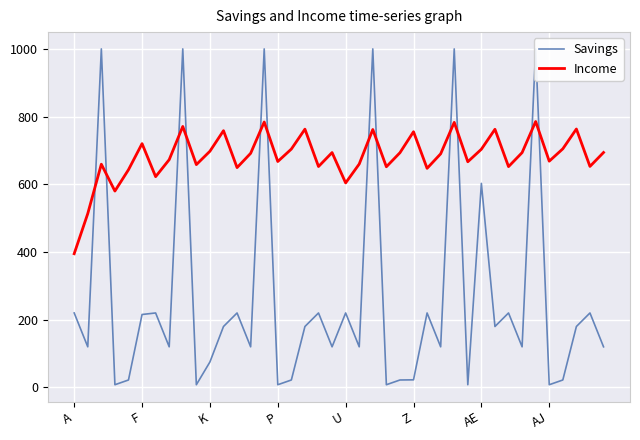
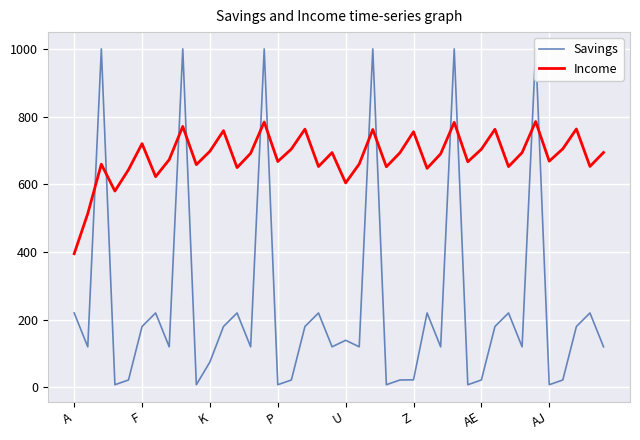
  {
    "Savings": {
      "A": 220,
-     "F": 220,
+     "F": 180,
      "K": 80,
      "P": 10,
-     "U": 220,
+     "U": 140,
      "Z": 20,
-     "AE": 600,
+     "AE": 20,
      "AJ": 10
    },
    "Income": {
      "A": 400,
      "F": 720,
      "K": 700,
      "P": 670,
      "U": 600,
      "Z": 760,
      "AE": 700,
      "AJ": 670
    }
  }
